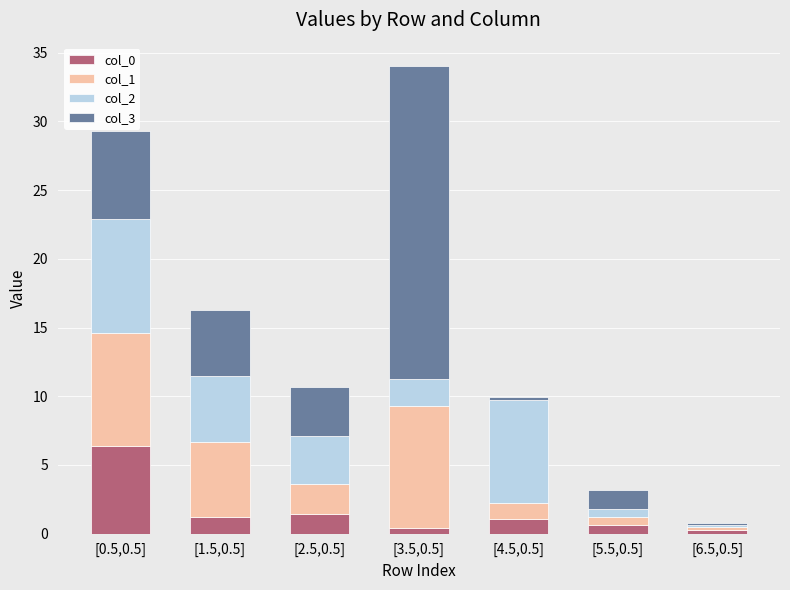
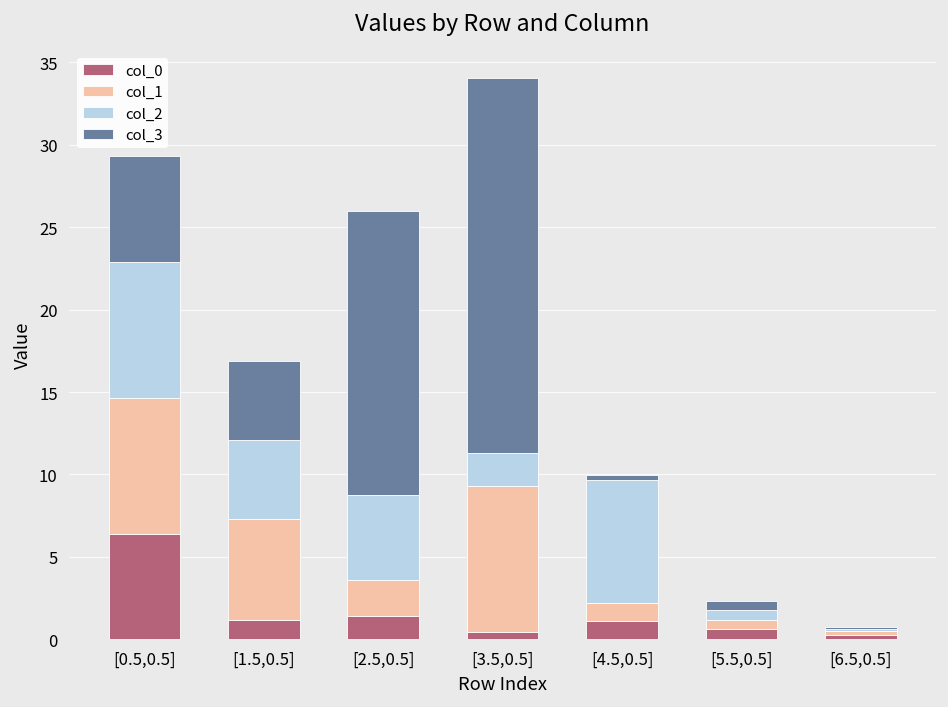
  {
    "col_0": {
      "[0.5,0.5]": 6.4,
      "[1.5,0.5]": 1.2,
      "[2.5,0.5]": 1.4,
      "[3.5,0.5]": 0.4,
      "[4.5,0.5]": 1.1,
      "[5.5,0.5]": 0.6,
      "[6.5,0.5]": 0.3
    },
    "col_1": {
      "[0.5,0.5]": 8.2,
-     "[1.5,0.5]": 5.5,
+     "[1.5,0.5]": 6.1,
      "[2.5,0.5]": 2.2,
      "[3.5,0.5]": 8.9,
      "[4.5,0.5]": 1.1,
      "[5.5,0.5]": 0.6,
      "[6.5,0.5]": 0.2
    },
    "col_2": {
      "[0.5,0.5]": 8.3,
      "[1.5,0.5]": 4.8,
-     "[2.5,0.5]": 3.5,
+     "[2.5,0.5]": 5.1,
      "[3.5,0.5]": 2.0,
      "[4.5,0.5]": 7.5,
      "[5.5,0.5]": 0.6
    },
    "col_3": {
      "[0.5,0.5]": 6.4,
      "[1.5,0.5]": 4.8,
-     "[2.5,0.5]": 3.5,
+     "[2.5,0.5]": 17.3,
      "[3.5,0.5]": 22.8,
      "[4.5,0.5]": 0.3,
-     "[5.5,0.5]": 1.4
+     "[5.5,0.5]": 0.6
    }
  }
